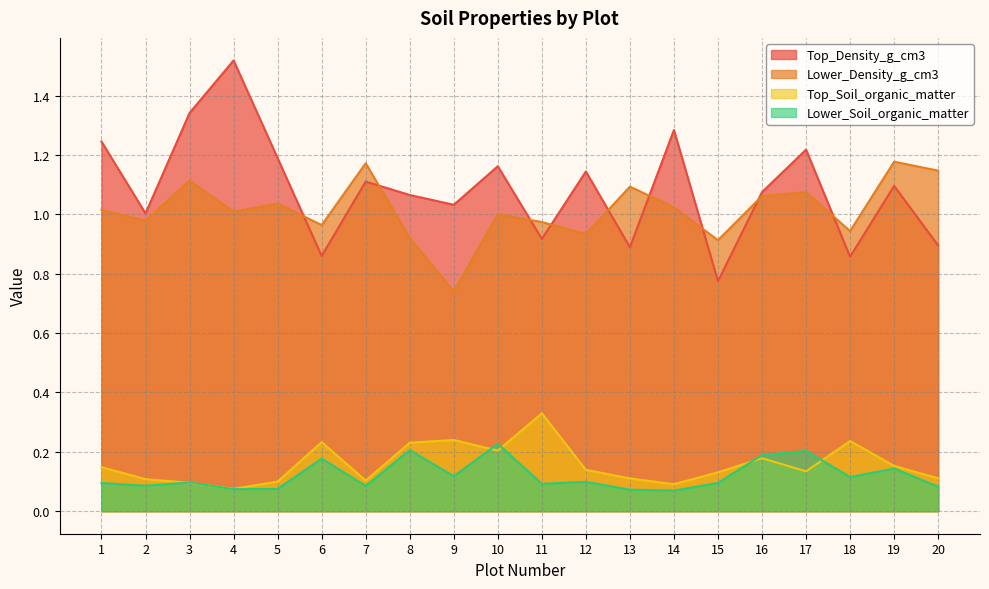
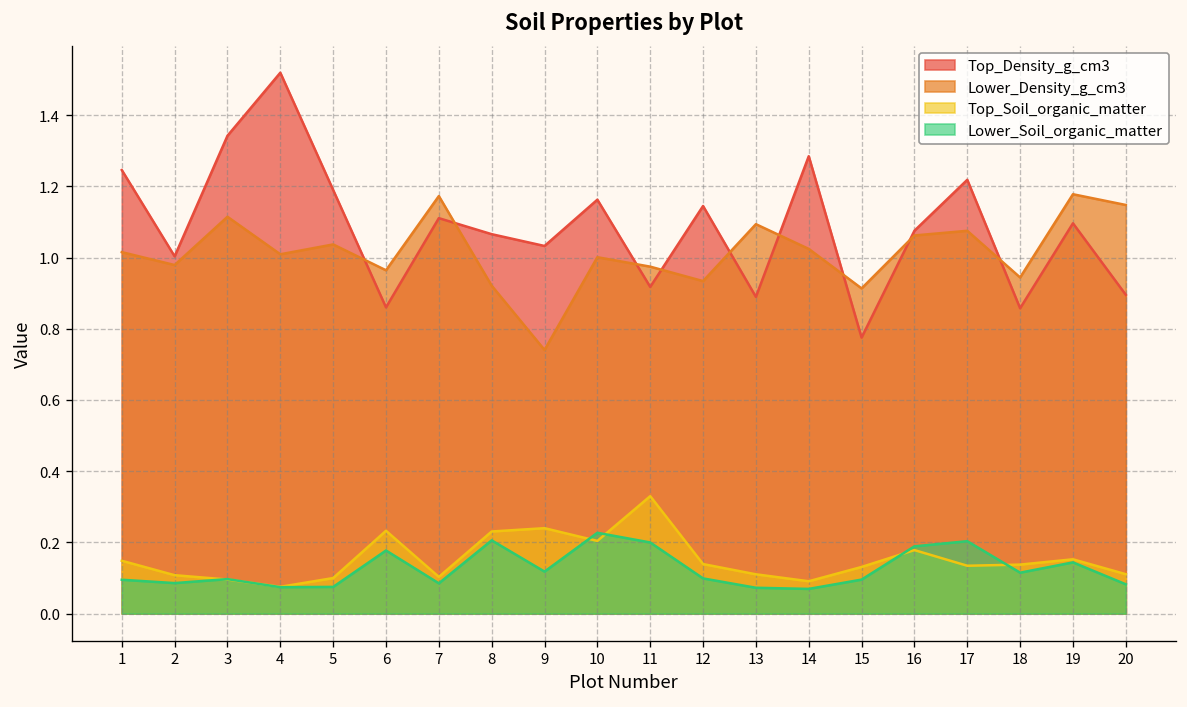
  {
    "Top_Soil_organic_matter": {
      "1": 0.15,
      "2": 0.11,
      "5": 0.10,
      "6": 0.23,
      "7": 0.10,
      "8": 0.23,
      "9": 0.24,
      "10": 0.20,
      "11": 0.33,
      "12": 0.14,
      "13": 0.11,
      "14": 0.09,
      "15": 0.13,
      "16": 0.18,
      "17": 0.13,
-     "18": 0.24,
+     "18": 0.14,
      "19": 0.15,
      "20": 0.11
    },
    "Lower_Soil_organic_matter": {
      "1": 0.10,
      "2": 0.09,
      "5": 0.08,
      "6": 0.18,
      "7": 0.09,
      "8": 0.21,
      "9": 0.12,
      "10": 0.23,
-     "11": 0.09,
+     "11": 0.20,
      "12": 0.10,
      "13": 0.07,
      "14": 0.07,
      "15": 0.10,
      "16": 0.19,
      "17": 0.20,
      "18": 0.12,
      "19": 0.14,
      "20": 0.08
    }
  }
